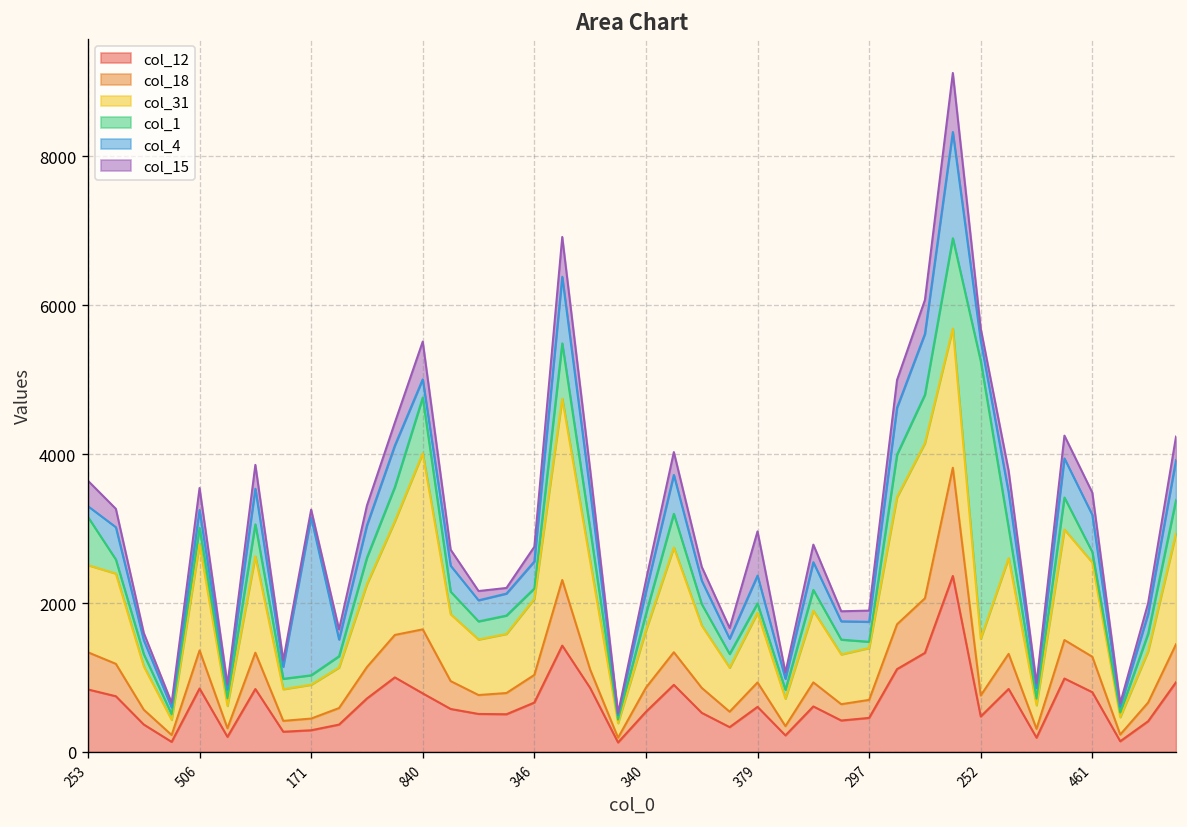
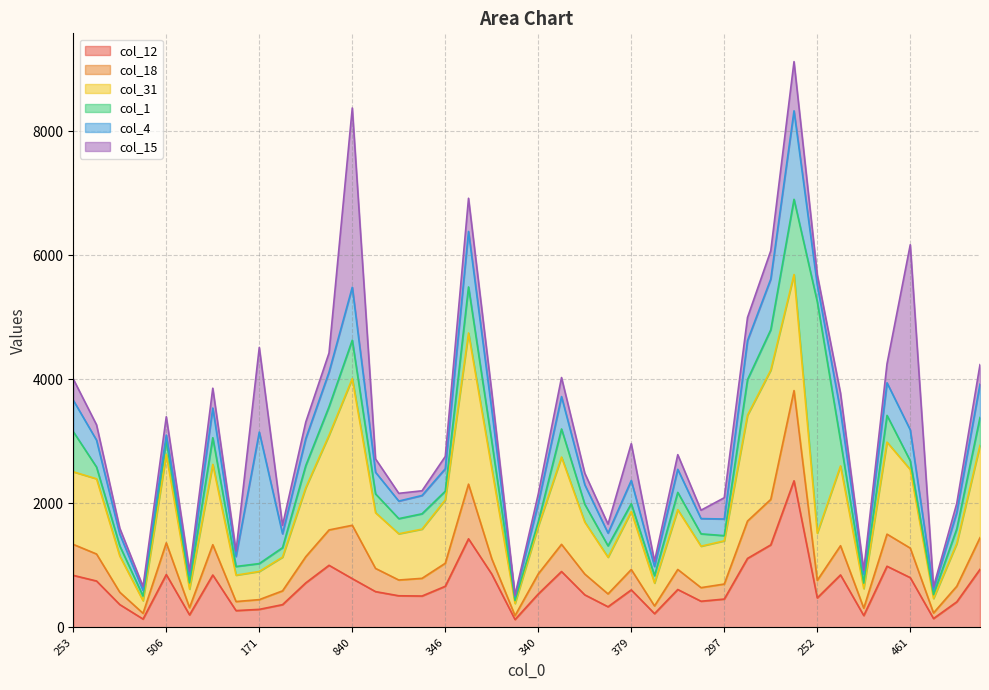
  {
    "col_1": {
      "253": 600,
      "506": 200,
      "171": 100,
-     "840": 700,
+     "840": 600,
      "346": 100,
-     "340": 200,
+     "340": 100,
      "379": 100,
      "297": 100,
      "252": 3700,
      "461": 100
    },
    "col_4": {
-     "253": 100,
-     "506": 200,
+     "253": 500,
+     "506": 100,
      "171": 2100,
-     "840": 200,
+     "840": 900,
      "346": 400,
      "340": 300,
      "379": 400,
      "297": 300,
      "252": 300,
      "461": 500
    },
    "col_15": {
      "253": 300,
      "506": 300,
-     "171": 100,
-     "840": 500,
+     "171": 1400,
+     "840": 2900,
      "346": 200,
      "340": 200,
      "379": 600,
-     "297": 200,
+     "297": 300,
      "252": 200,
-     "461": 300
+     "461": 3000
    }
  }
